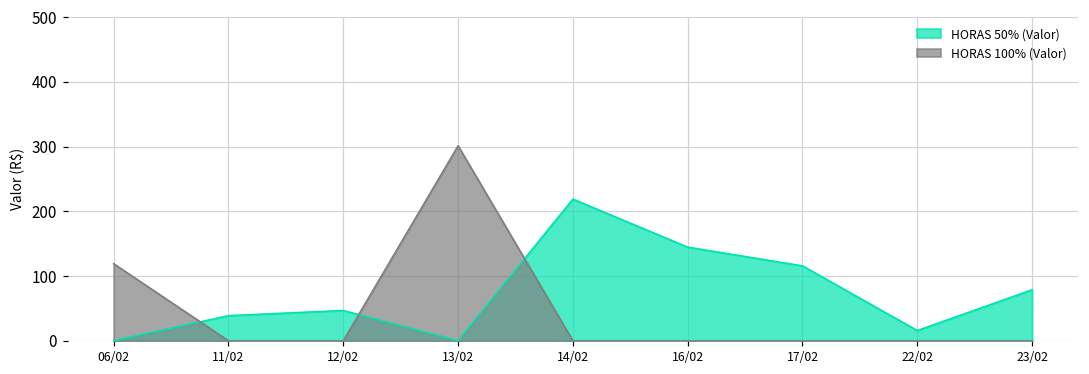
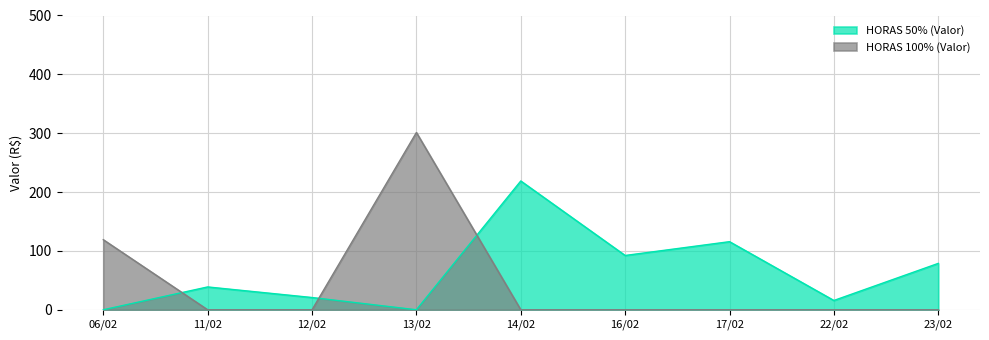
  {
    "HORAS 50% (Valor)": {
      "06/02": 0,
      "11/02": 40,
-     "12/02": 50,
+     "12/02": 20,
      "13/02": 0,
      "14/02": 220,
-     "16/02": 140,
+     "16/02": 90,
      "17/02": 120,
      "22/02": 20,
      "23/02": 80
    },
    "HORAS 100% (Valor)": {
      "06/02": 120,
      "11/02": 0,
      "12/02": 0,
      "13/02": 300,
      "14/02": 0,
      "16/02": 0,
      "17/02": 0,
      "22/02": 0,
      "23/02": 0
    }
  }
